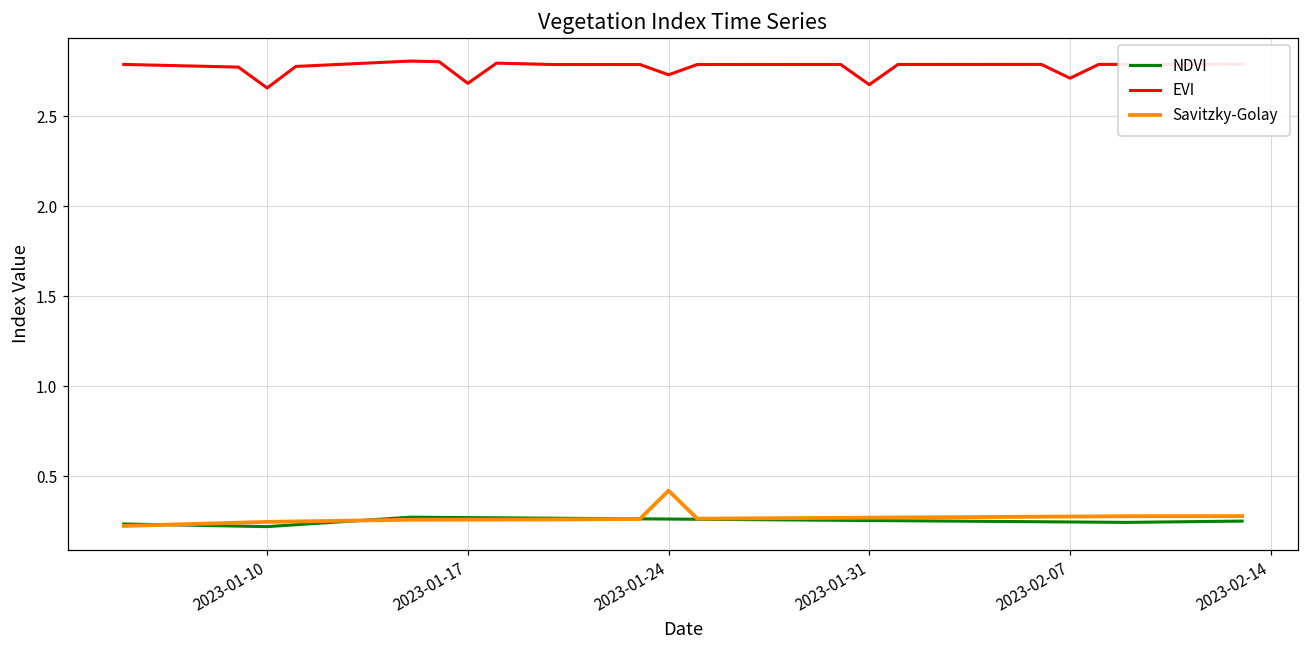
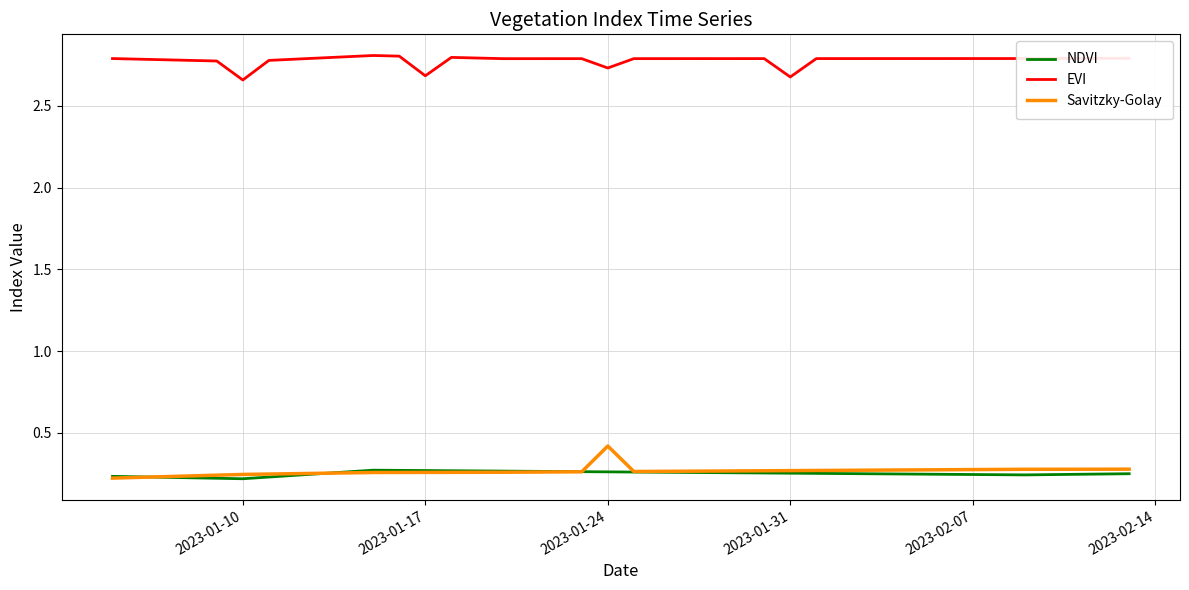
  {
    "NDVI": {
      "2023-01-10": 0.22,
      "2023-01-24": 0.26,
      "2023-01-31": 0.25,
      "2023-02-07": 0.25
    },
    "EVI": {
      "2023-01-10": 2.66,
      "2023-01-17": 2.68,
      "2023-01-24": 2.73,
      "2023-01-31": 2.68,
-     "2023-02-07": 2.71
+     "2023-02-07": 2.79
    },
    "Savitzky-Golay": {
      "2023-01-10": 0.25,
      "2023-01-24": 0.42,
      "2023-01-31": 0.27,
      "2023-02-07": 0.28
    }
  }
